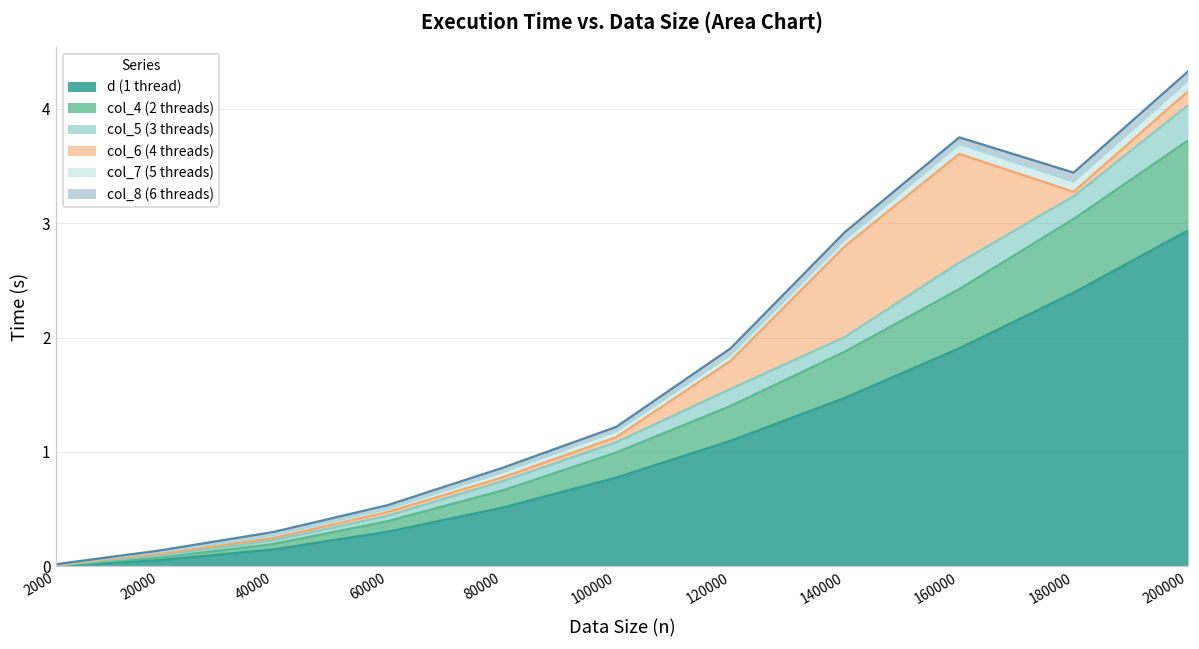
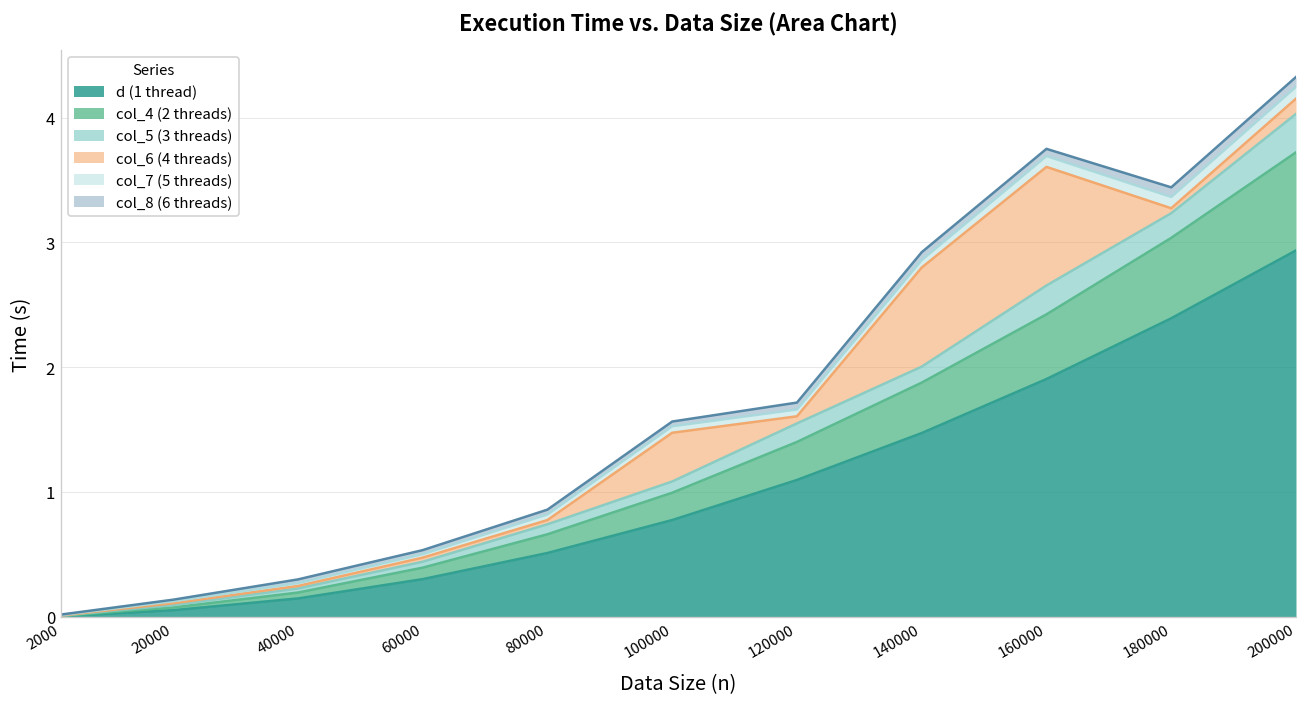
  {
    "col_6 (4 threads)": {
      "60000": 0.03,
      "80000": 0.03,
-     "100000": 0.04,
-     "120000": 0.25,
+     "100000": 0.39,
+     "120000": 0.06,
      "140000": 0.79,
      "160000": 0.95,
      "180000": 0.04,
      "200000": 0.12
    }
  }
